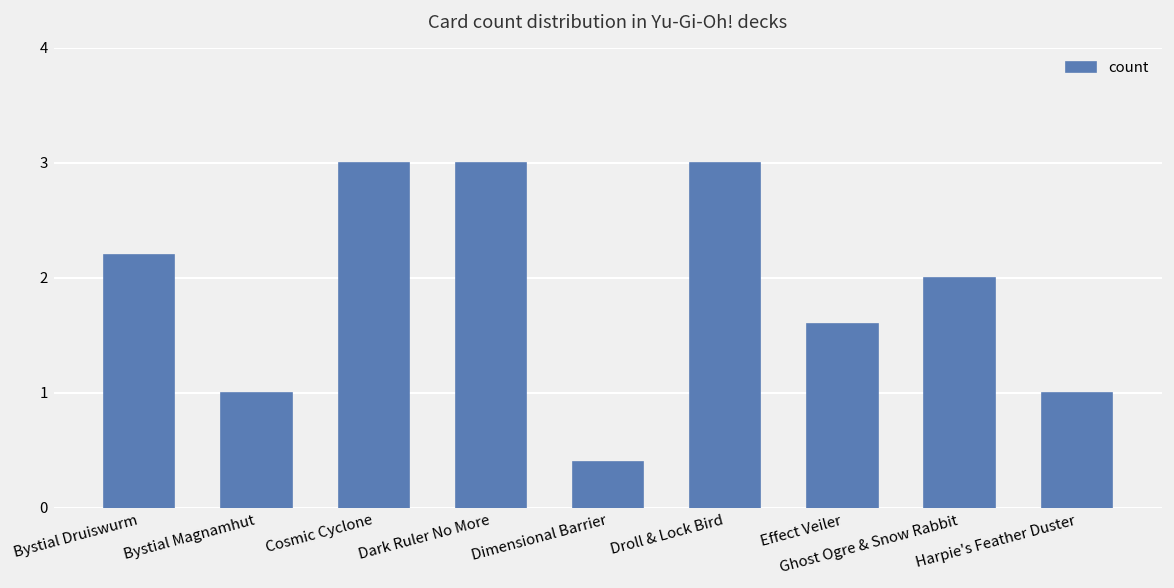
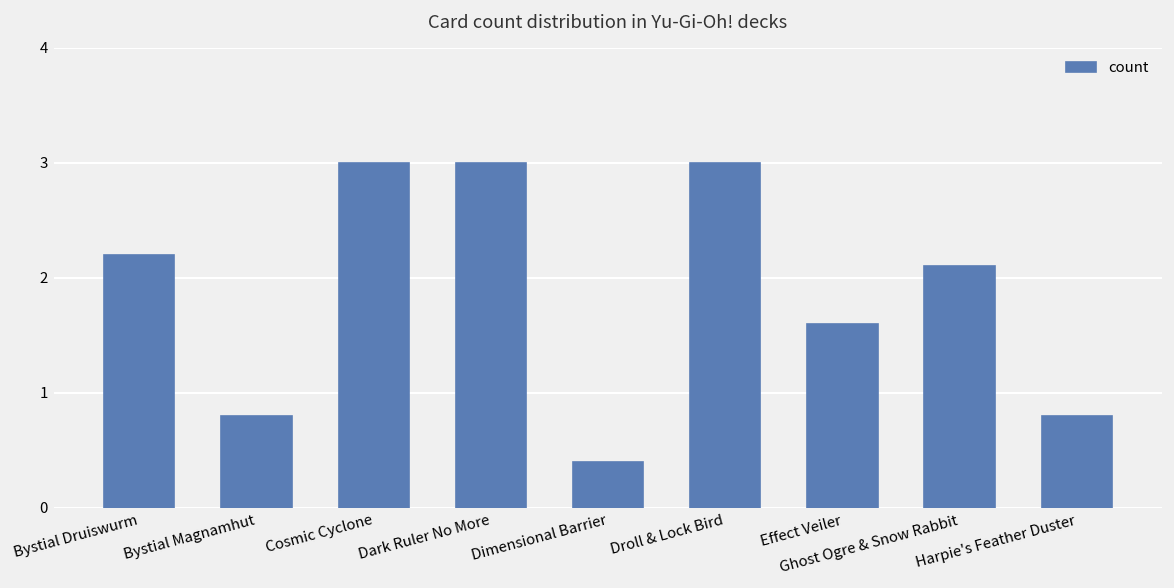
  {
    "Bystial Druiswurm": 2.2,
-   "Bystial Magnamhut": 1.0,
+   "Bystial Magnamhut": 0.8,
    "Cosmic Cyclone": 3.0,
    "Dark Ruler No More": 3.0,
    "Dimensional Barrier": 0.4,
    "Droll & Lock Bird": 3.0,
    "Effect Veiler": 1.6,
-   "Ghost Ogre & Snow Rabbit": 2.0,
-   "Harpie's Feather Duster": 1.0
+   "Ghost Ogre & Snow Rabbit": 2.1,
+   "Harpie's Feather Duster": 0.8
  }
